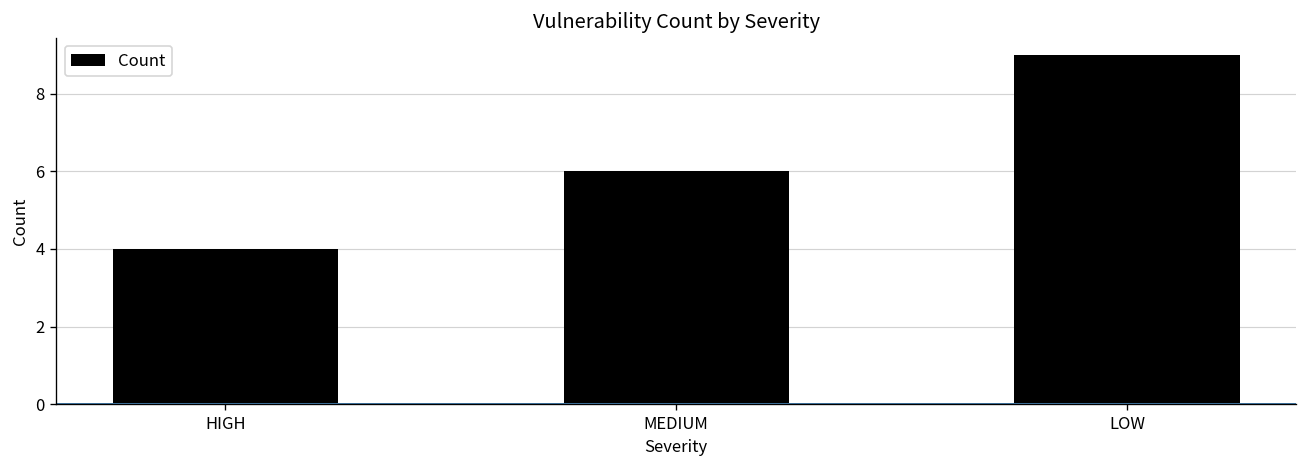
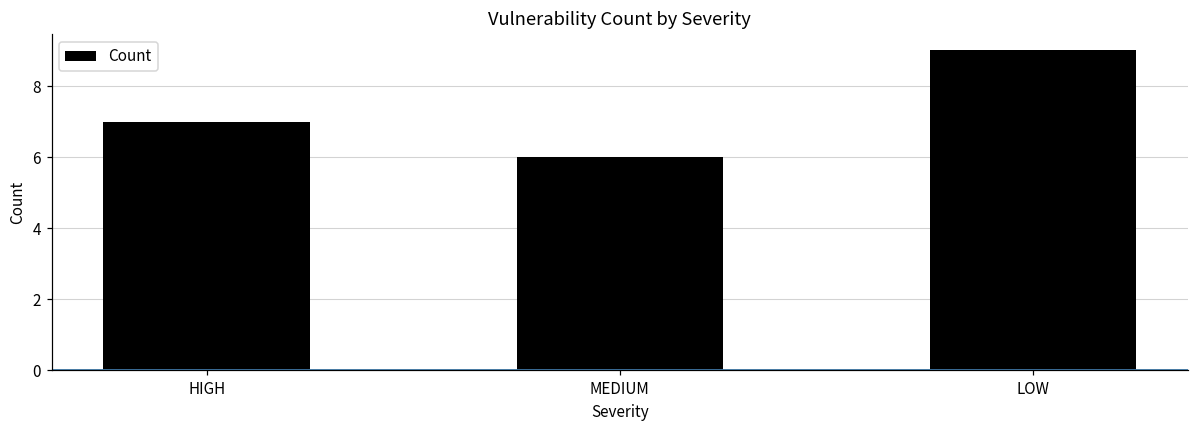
  {
-   "HIGH": 4,
+   "HIGH": 7,
    "MEDIUM": 6,
    "LOW": 9
  }
